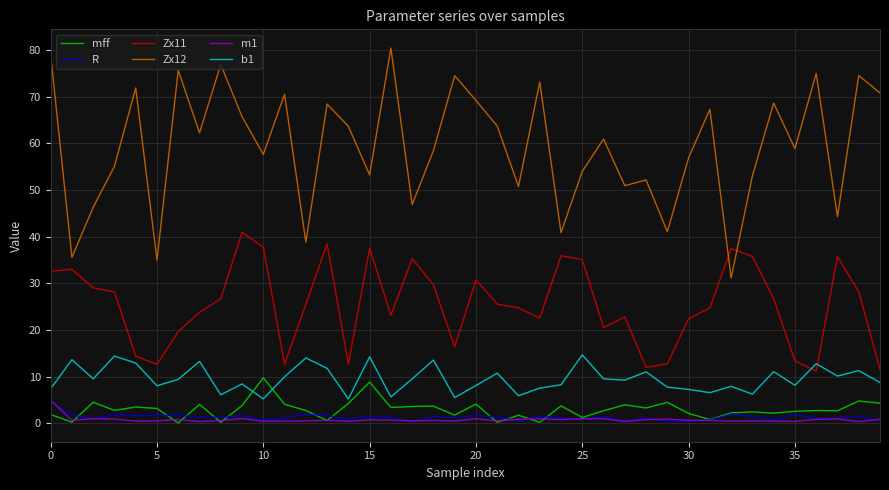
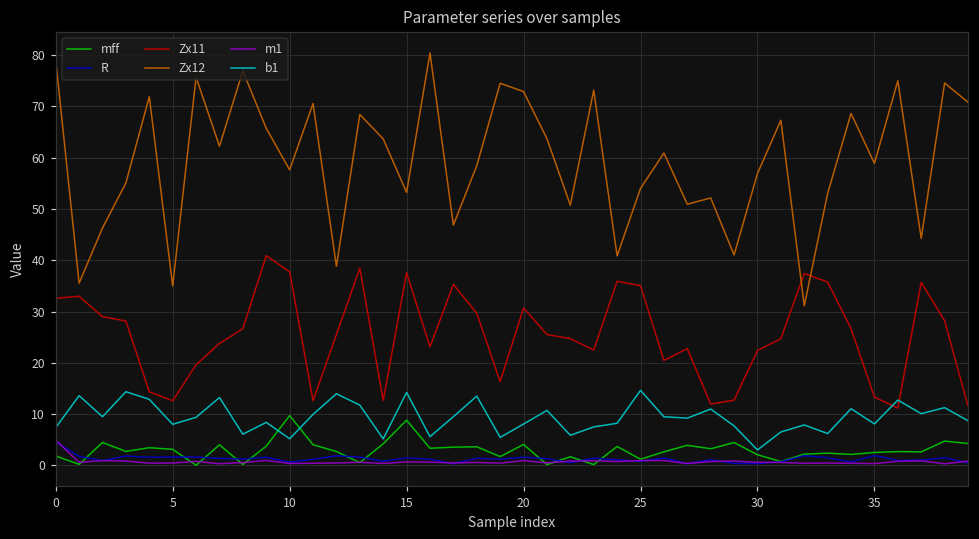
  {
    "mff": {
      "0": 2,
      "5": 3,
      "10": 10,
      "15": 9,
      "20": 4,
      "30": 2,
      "35": 3
    },
    "R": {
      "5": 2,
      "15": 1,
      "20": 2,
      "35": 2
    },
    "Zx11": {
      "0": 33,
      "5": 13,
      "10": 38,
      "15": 38,
      "20": 31,
      "25": 35,
      "30": 22,
      "35": 13
    },
    "Zx12": {
      "0": 79,
      "5": 35,
      "10": 58,
      "15": 53,
-     "20": 69,
+     "20": 73,
      "25": 54,
      "30": 57,
      "35": 59
    },
    "m1": {
      "5": 0,
      "15": 1,
      "20": 1,
      "35": 0
    },
    "b1": {
      "0": 7,
      "5": 8,
      "10": 5,
      "15": 14,
      "20": 8,
      "25": 15,
-     "30": 7,
+     "30": 3,
      "35": 8
    }
  }
